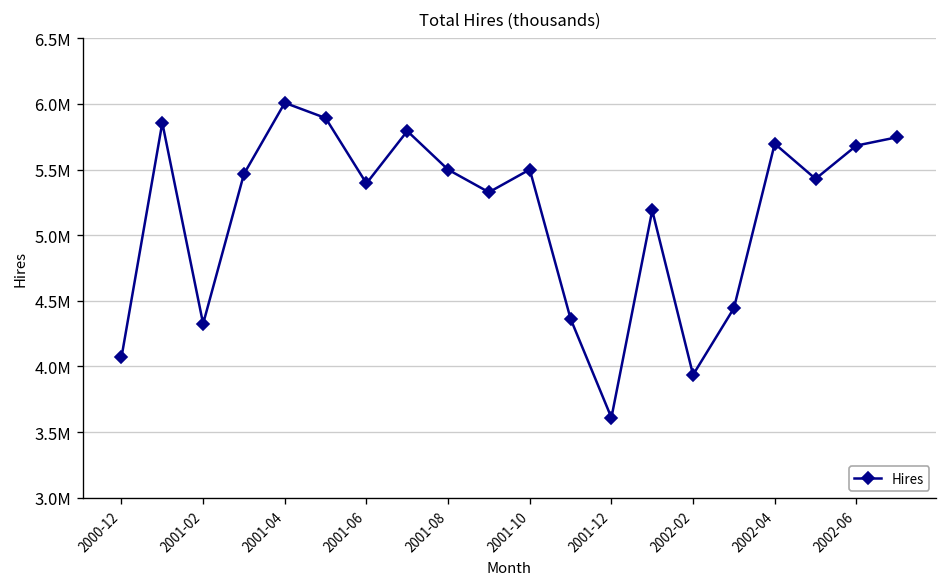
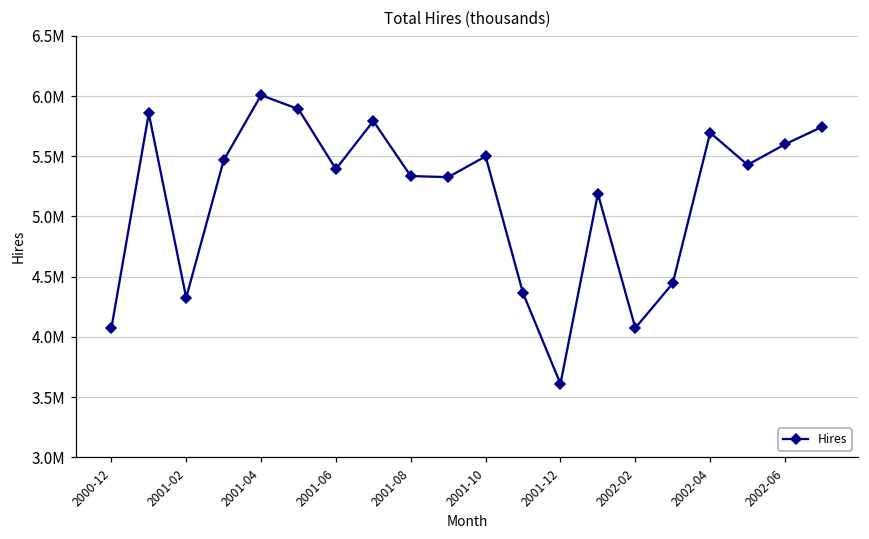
  {
    "2000-12": 4070000,
    "2001-02": 4330000,
    "2001-04": 6010000,
    "2001-06": 5390000,
-   "2001-08": 5500000,
+   "2001-08": 5340000,
    "2001-10": 5500000,
    "2001-12": 3610000,
-   "2002-02": 3940000,
+   "2002-02": 4070000,
    "2002-04": 5700000,
-   "2002-06": 5680000
+   "2002-06": 5600000
  }
